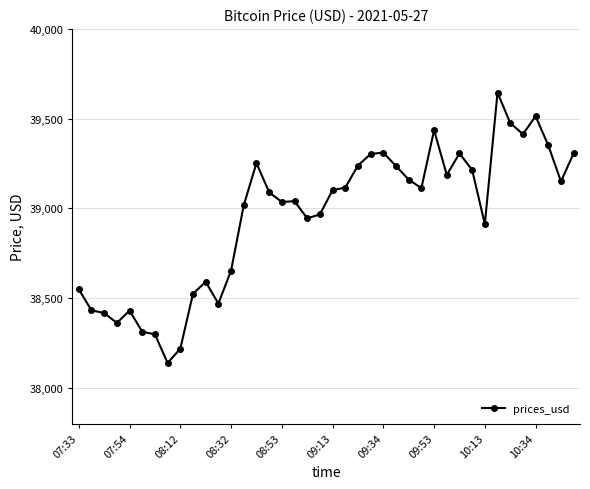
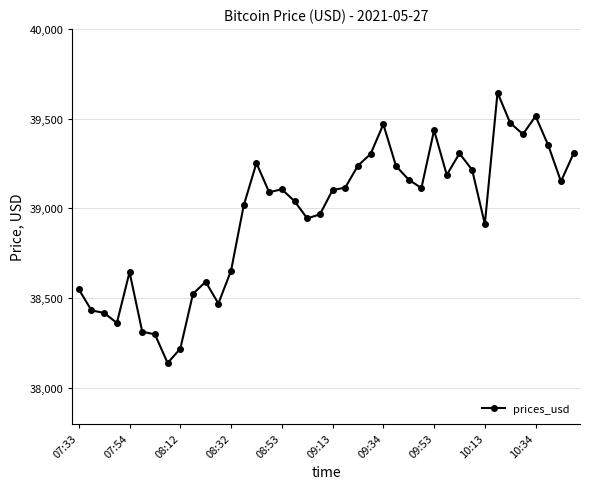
  {
    "07:33": "38,550",
-   "07:54": "38,430",
+   "07:54": "38,640",
    "08:12": "38,220",
    "08:32": "38,650",
-   "08:53": "39,040",
+   "08:53": "39,110",
    "09:13": "39,100",
-   "09:34": "39,310",
+   "09:34": "39,470",
    "09:53": "39,440",
    "10:13": "38,910",
    "10:34": "39,510"
  }
